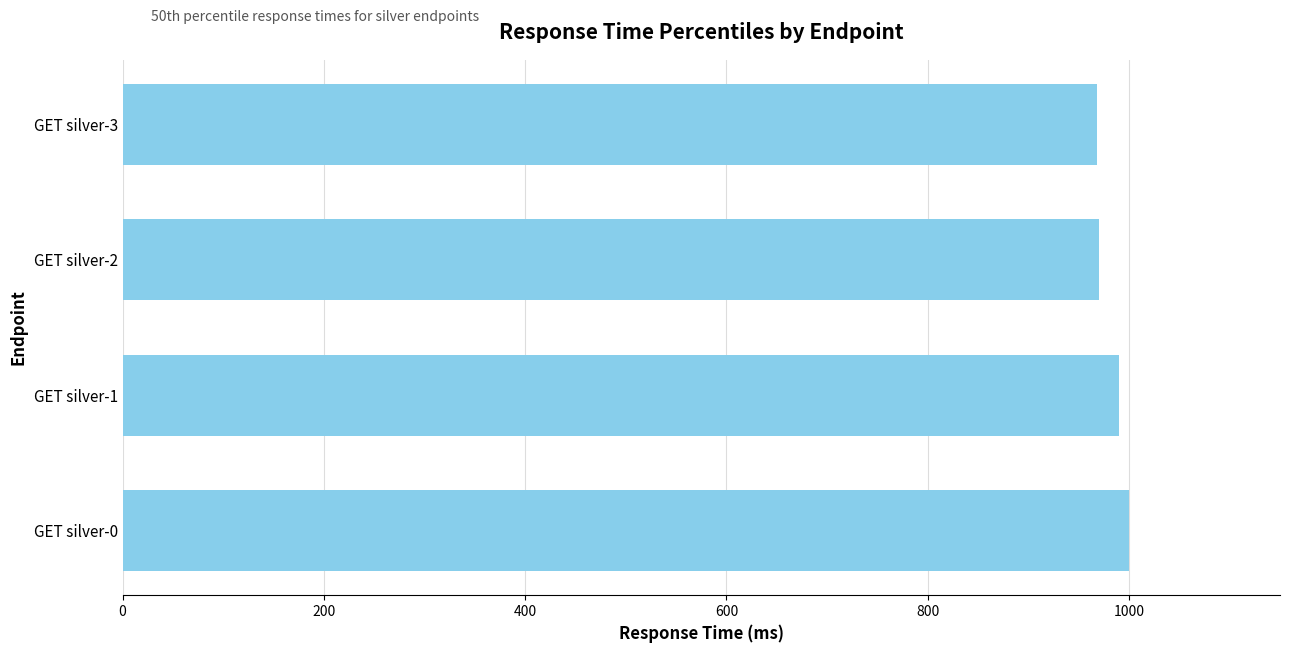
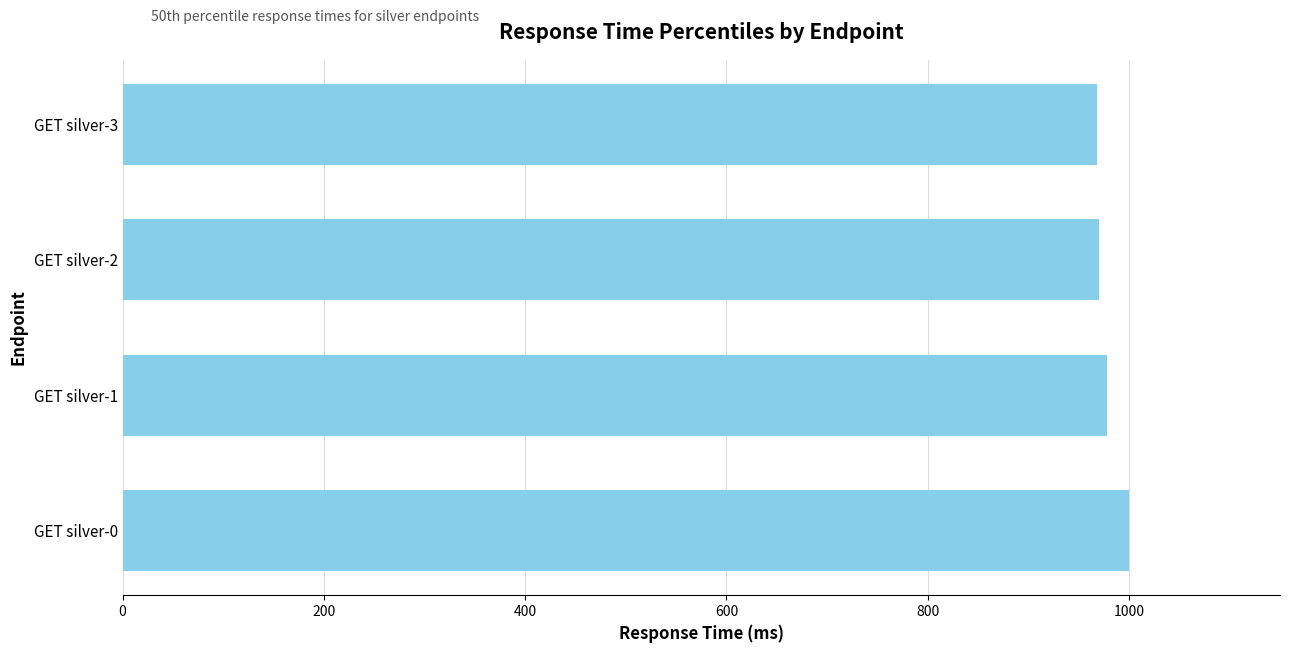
  {
    "GET silver-3": 968,
    "GET silver-2": 970,
-   "GET silver-1": 990,
+   "GET silver-1": 978,
    "GET silver-0": 1000
  }
